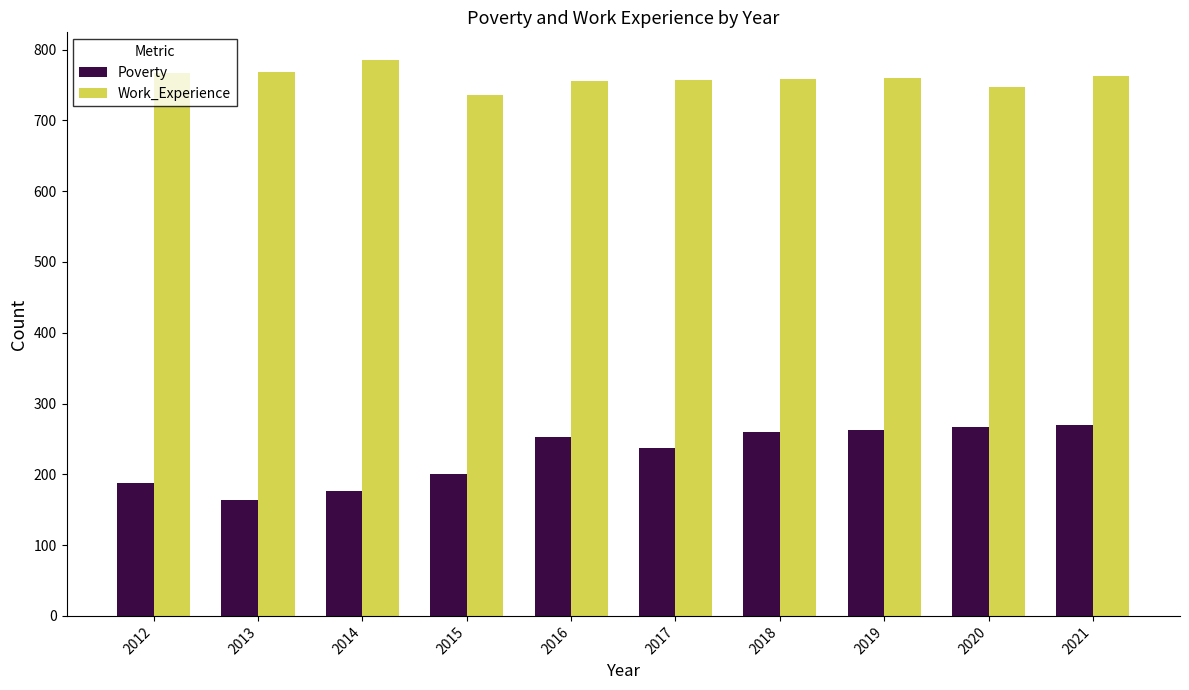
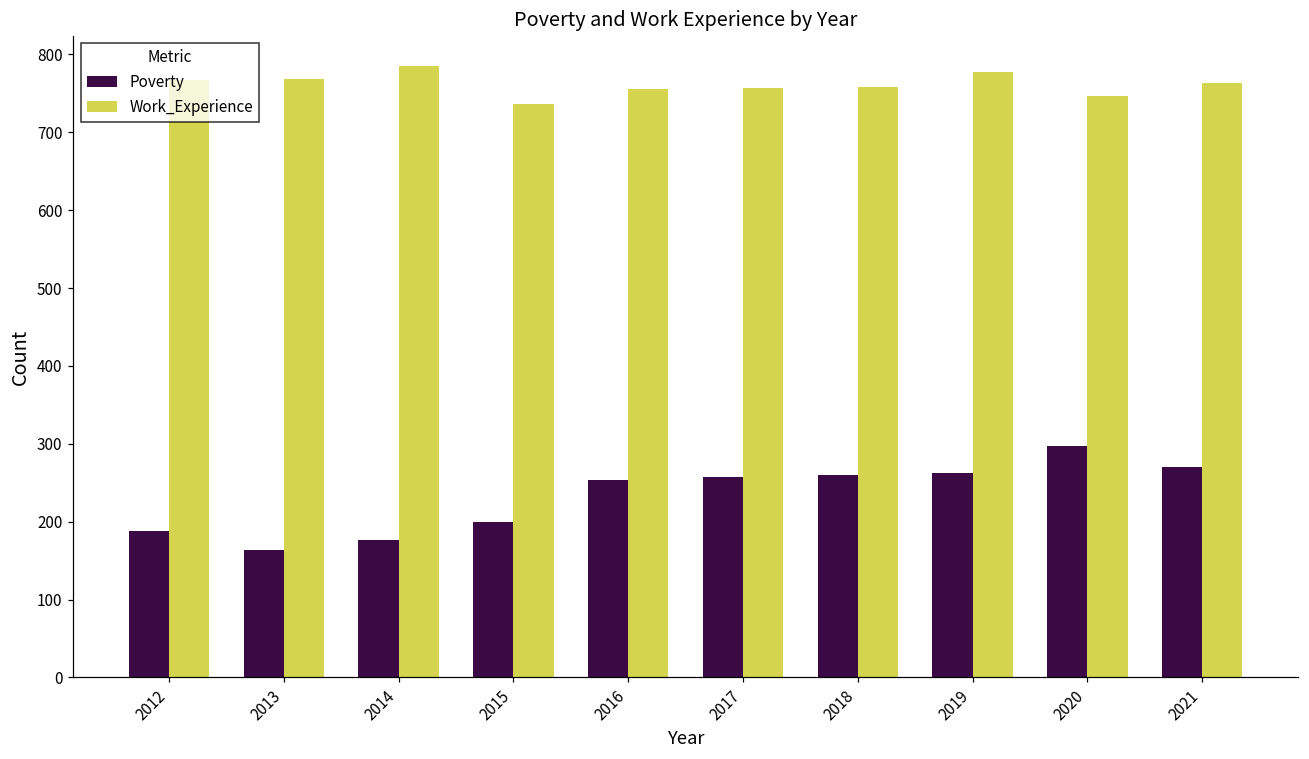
  {
    "Poverty": {
      "2012": 190,
      "2013": 160,
      "2014": 180,
      "2015": 200,
      "2016": 250,
-     "2017": 240,
+     "2017": 260,
      "2018": 260,
      "2019": 260,
-     "2020": 270,
+     "2020": 300,
      "2021": 270
    },
    "Work_Experience": {
      "2013": 770,
      "2014": 790,
      "2015": 740,
      "2016": 760,
      "2017": 760,
      "2018": 760,
-     "2019": 760,
+     "2019": 780,
      "2020": 750,
      "2021": 760
    }
  }
